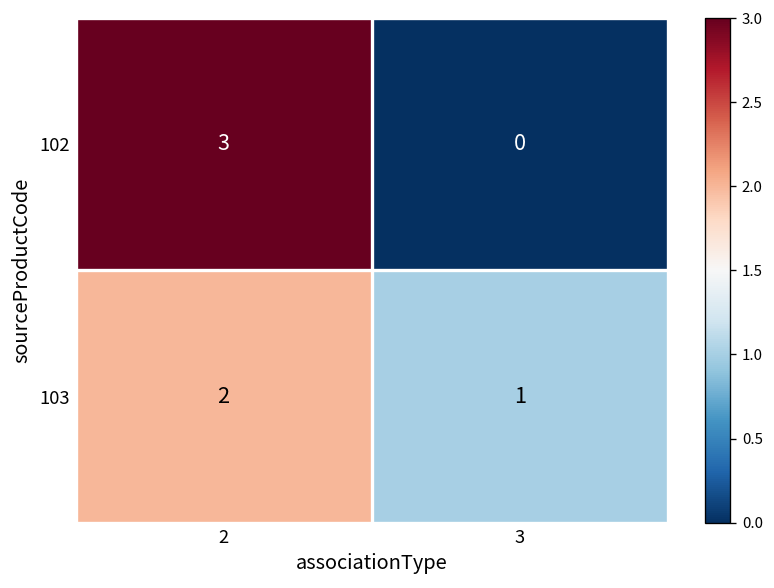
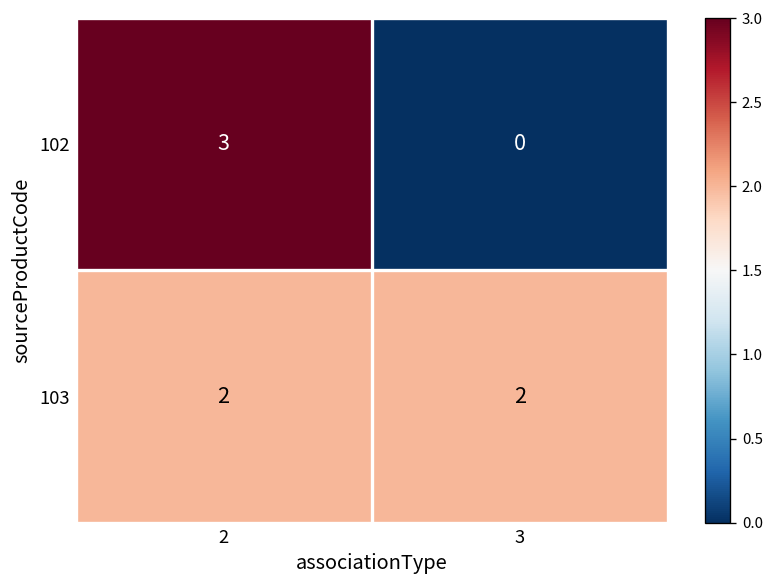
  {
    "102": {
      "2": 3,
      "3": 0
    },
    "103": {
      "2": 2,
-     "3": 1
+     "3": 2
    }
  }
